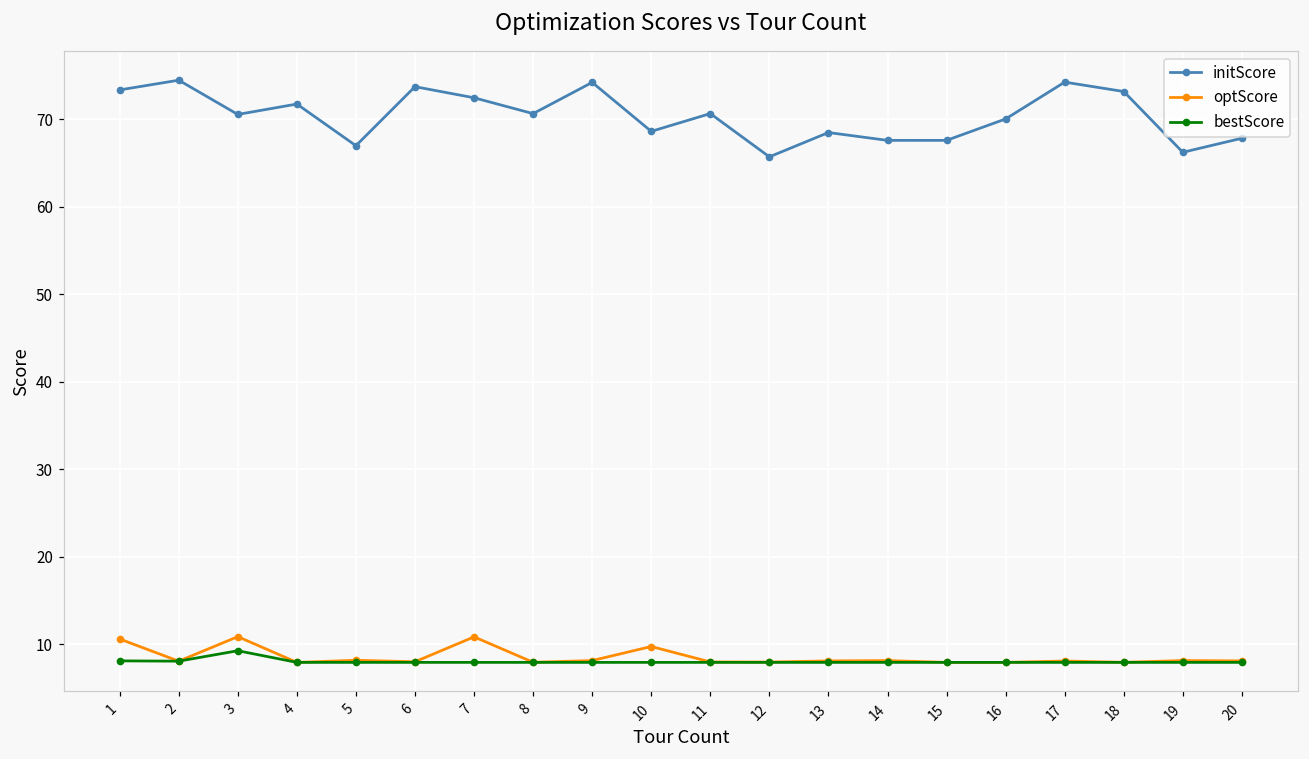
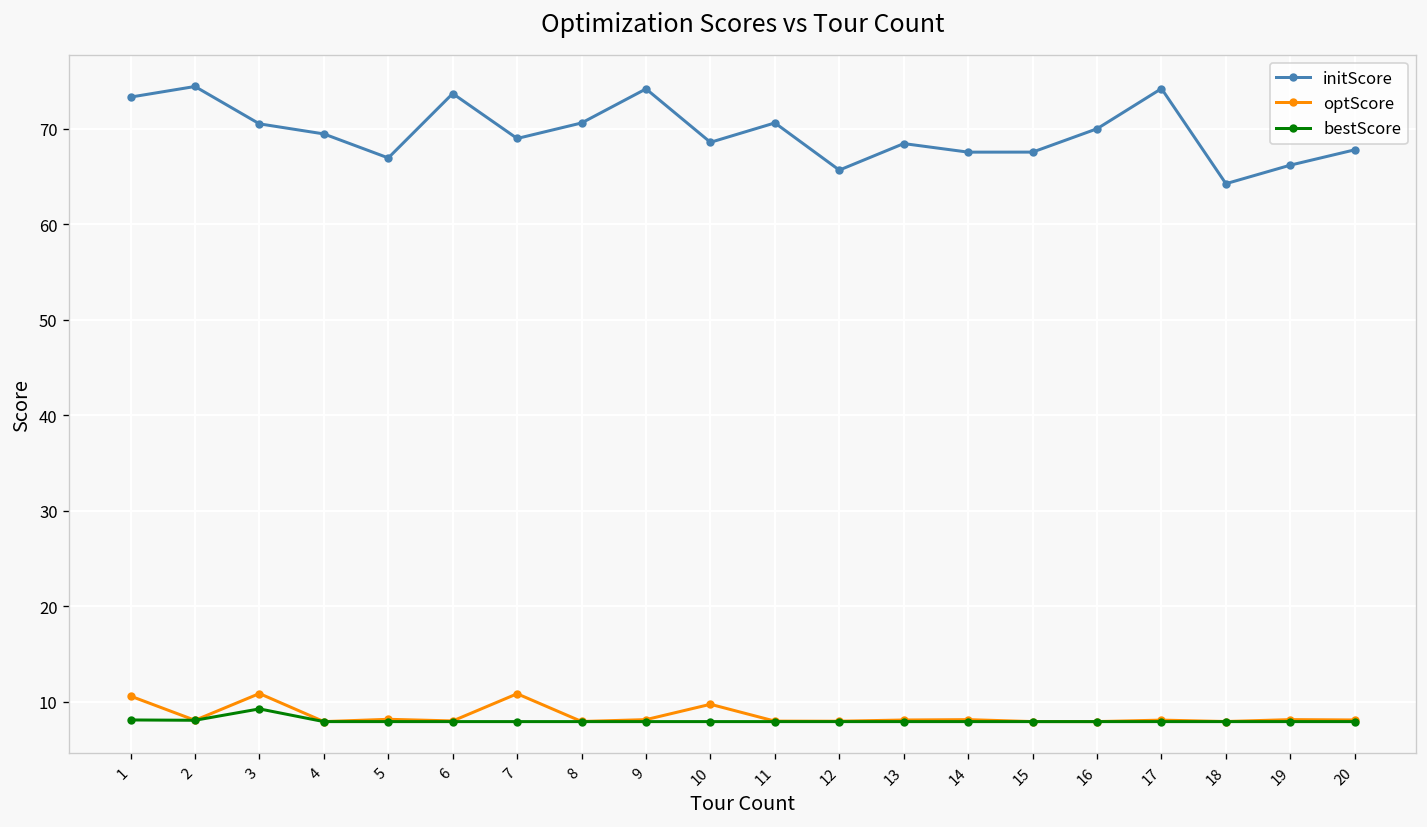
  {
    "initScore": {
      "1": 73,
      "2": 74,
      "3": 71,
-     "4": 72,
+     "4": 69,
      "5": 67,
      "6": 74,
-     "7": 72,
+     "7": 69,
      "8": 71,
      "9": 74,
      "10": 69,
      "11": 71,
      "12": 66,
      "13": 68,
      "14": 68,
      "15": 68,
      "16": 70,
      "17": 74,
-     "18": 73,
+     "18": 64,
      "19": 66,
      "20": 68
    },
    "optScore": {
      "1": 11,
      "3": 11,
      "7": 11,
      "10": 10
    },
    "bestScore": {
      "1": 8,
      "3": 9,
      "7": 8,
      "10": 8
    }
  }
